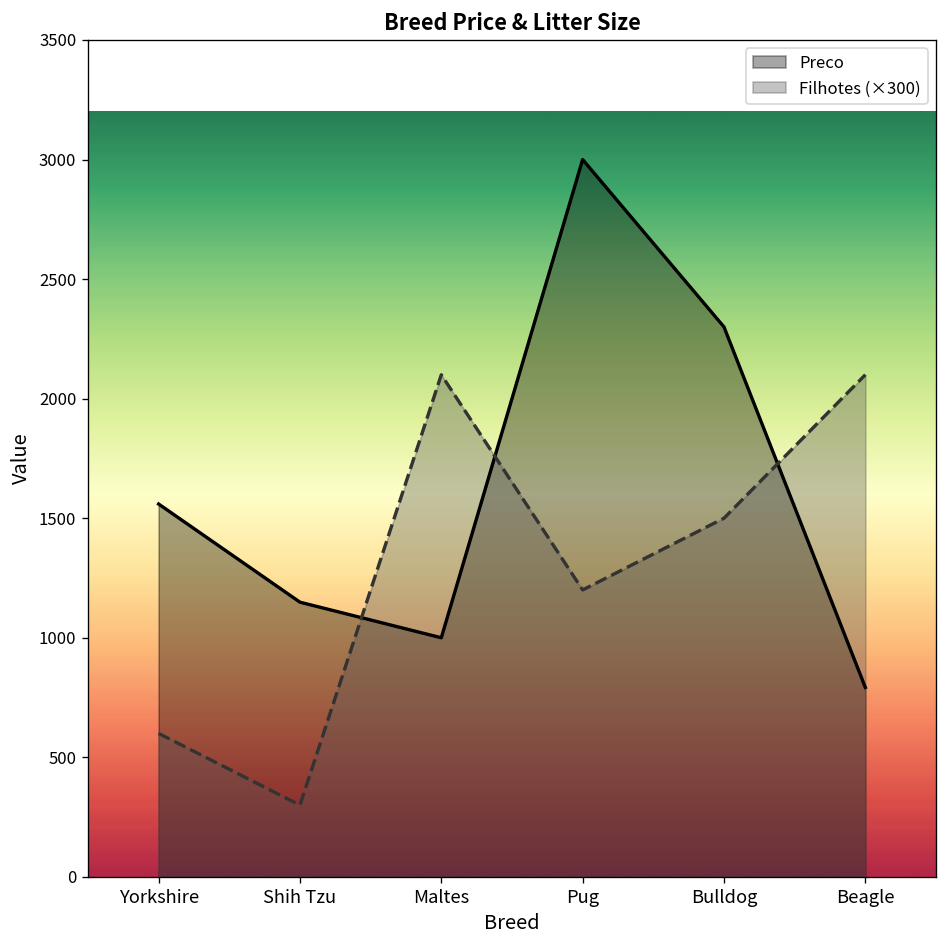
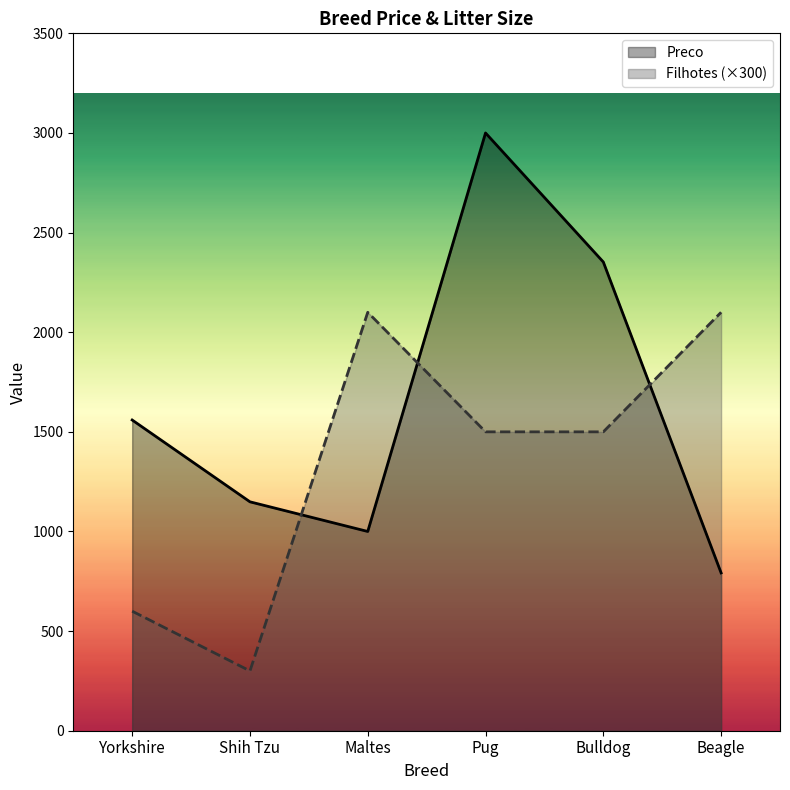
  {
    "Preco": {
      "Yorkshire": 1560,
      "Shih Tzu": 1150,
      "Maltes": 1000,
      "Pug": 3000,
-     "Bulldog": 2300,
+     "Bulldog": 2350,
      "Beagle": 790
    },
    "Filhotes (×300)": {
      "Yorkshire": 600,
      "Shih Tzu": 300,
      "Maltes": 2100,
-     "Pug": 1200,
+     "Pug": 1500,
      "Bulldog": 1500,
      "Beagle": 2100
    }
  }
